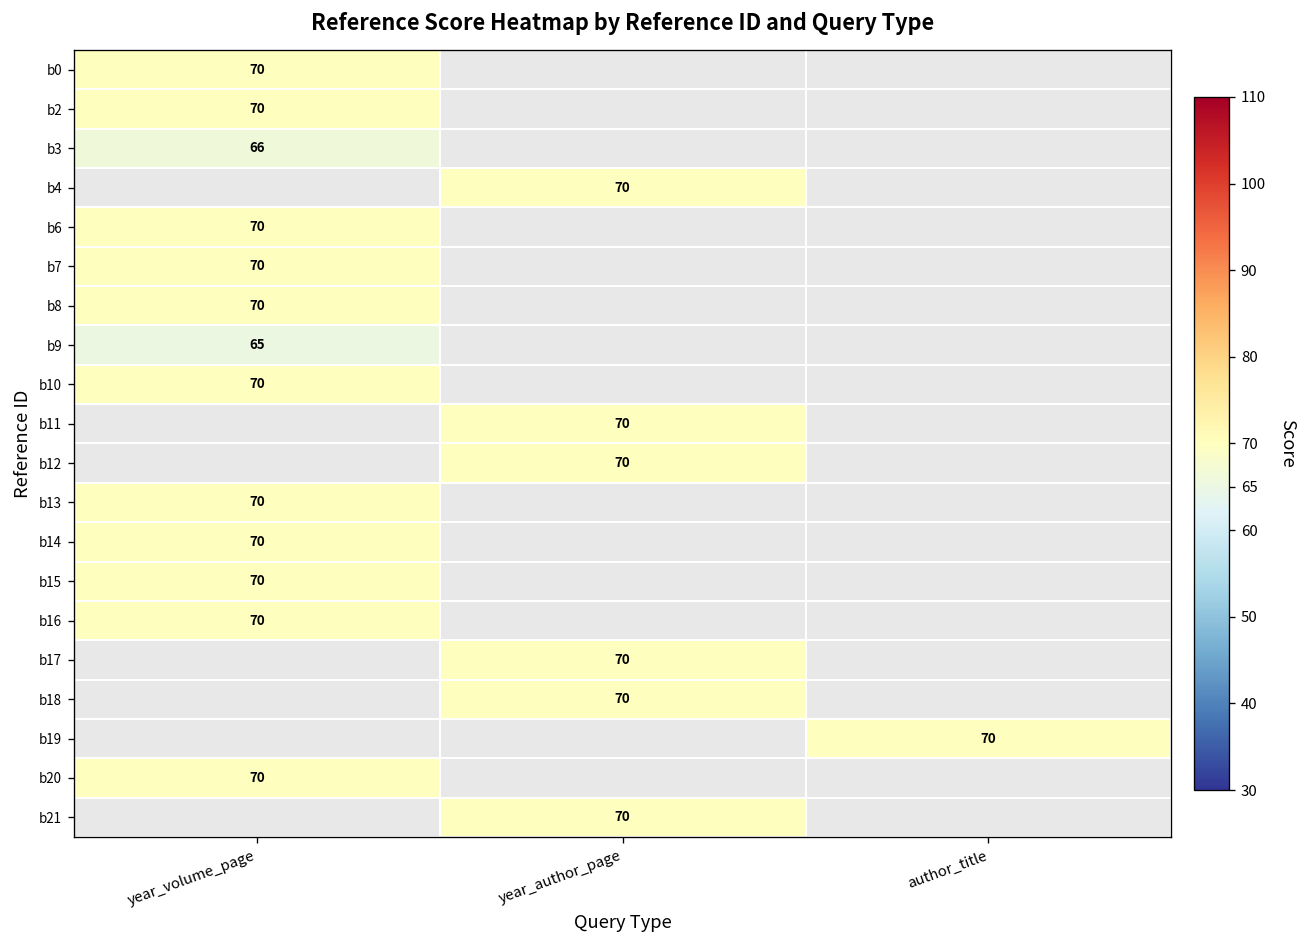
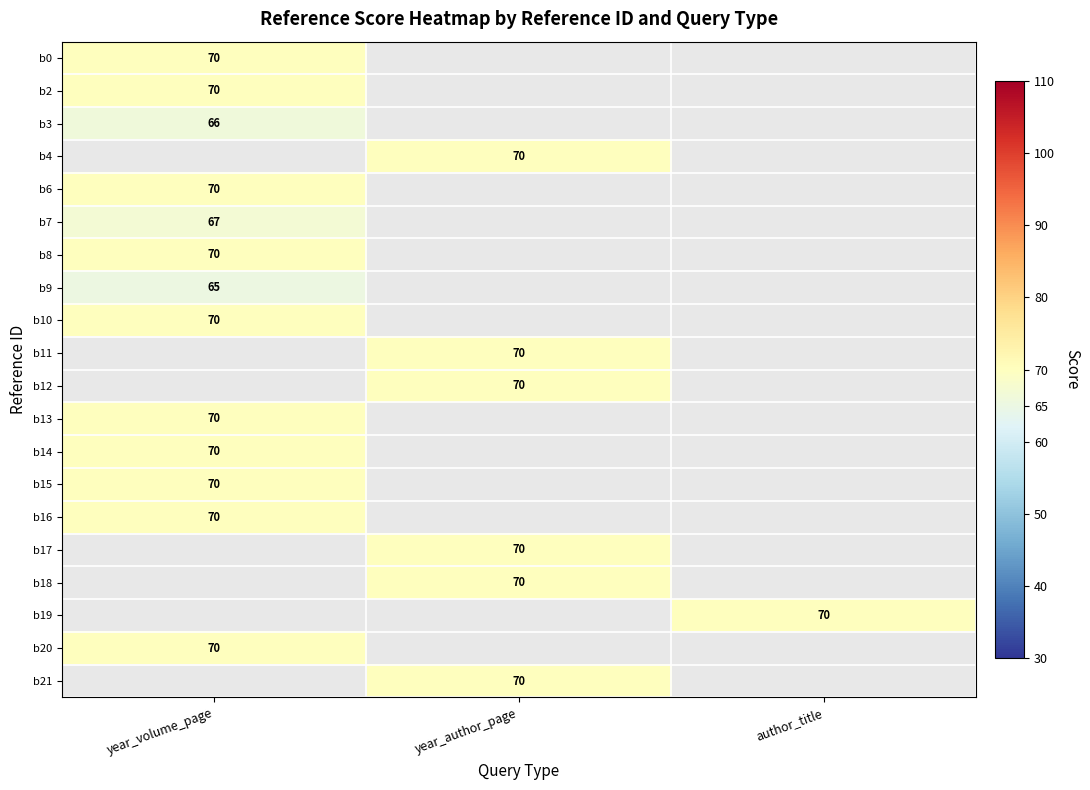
  {
    "b0": {
      "year_volume_page": 70
    },
    "b2": {
      "year_volume_page": 70
    },
    "b3": {
      "year_volume_page": 66
    },
    "b4": {
      "year_author_page": 70
    },
    "b6": {
      "year_volume_page": 70
    },
    "b7": {
-     "year_volume_page": 70
+     "year_volume_page": 67
    },
    "b8": {
      "year_volume_page": 70
    },
    "b9": {
      "year_volume_page": 65
    },
    "b10": {
      "year_volume_page": 70
    },
    "b11": {
      "year_author_page": 70
    },
    "b12": {
      "year_author_page": 70
    },
    "b13": {
      "year_volume_page": 70
    },
    "b14": {
      "year_volume_page": 70
    },
    "b15": {
      "year_volume_page": 70
    },
    "b16": {
      "year_volume_page": 70
    },
    "b17": {
      "year_author_page": 70
    },
    "b18": {
      "year_author_page": 70
    },
    "b19": {
      "author_title": 70
    },
    "b20": {
      "year_volume_page": 70
    },
    "b21": {
      "year_author_page": 70
    }
  }
